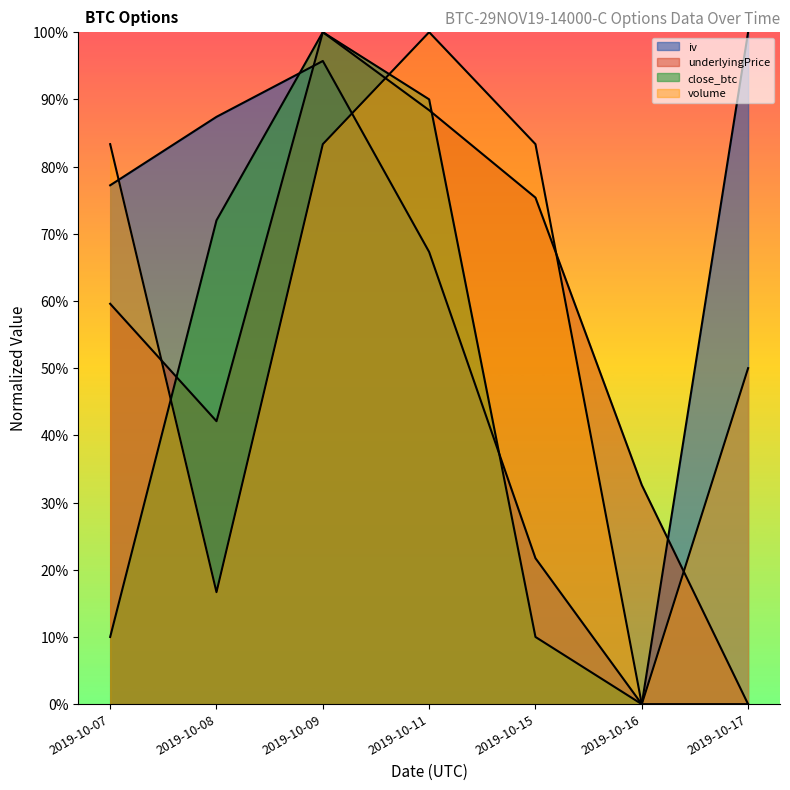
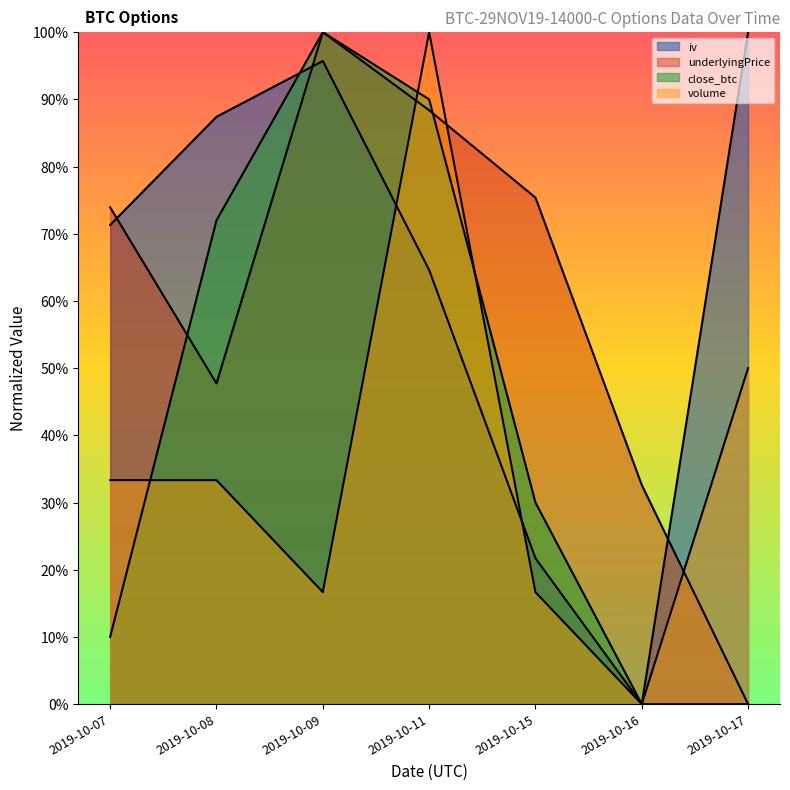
  {
    "iv": {
-     "2019-10-07": "77%",
+     "2019-10-07": "71%",
      "2019-10-08": "87%",
      "2019-10-09": "96%",
-     "2019-10-11": "67%",
+     "2019-10-11": "65%",
      "2019-10-15": "22%",
      "2019-10-17": "100%"
    },
    "underlyingPrice": {
-     "2019-10-07": "60%",
-     "2019-10-08": "42%",
+     "2019-10-07": "74%",
+     "2019-10-08": "48%",
      "2019-10-11": "88%",
      "2019-10-15": "75%",
      "2019-10-16": "33%"
    },
    "close_btc": {
      "2019-10-07": "10%",
      "2019-10-08": "72%",
      "2019-10-11": "90%",
-     "2019-10-15": "10%"
+     "2019-10-15": "30%"
    },
    "volume": {
-     "2019-10-07": "83%",
-     "2019-10-08": "17%",
-     "2019-10-09": "83%",
+     "2019-10-07": "33%",
+     "2019-10-08": "33%",
+     "2019-10-09": "17%",
      "2019-10-11": "100%",
-     "2019-10-15": "83%",
+     "2019-10-15": "17%",
      "2019-10-17": "50%"
    }
  }
